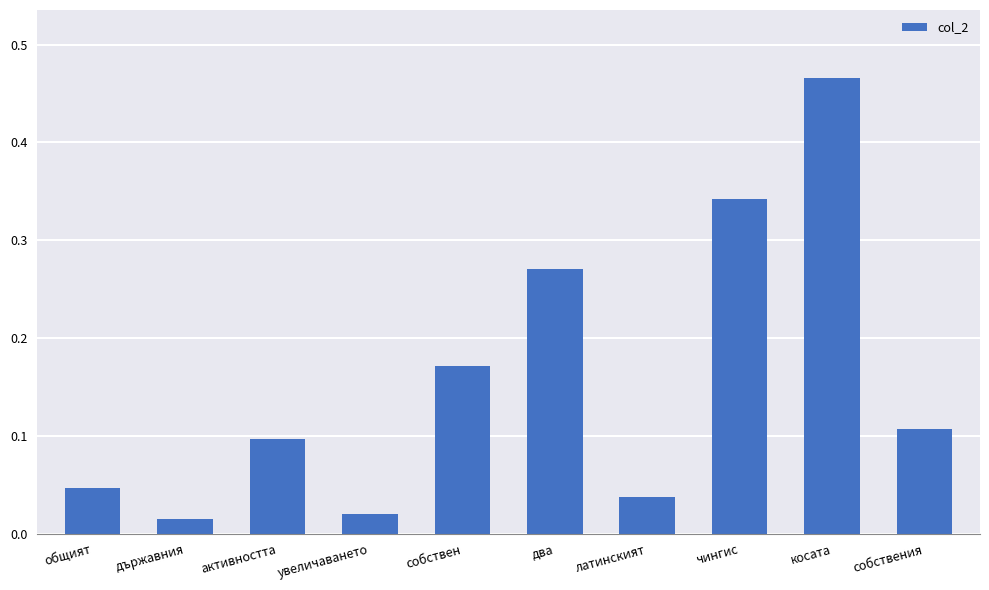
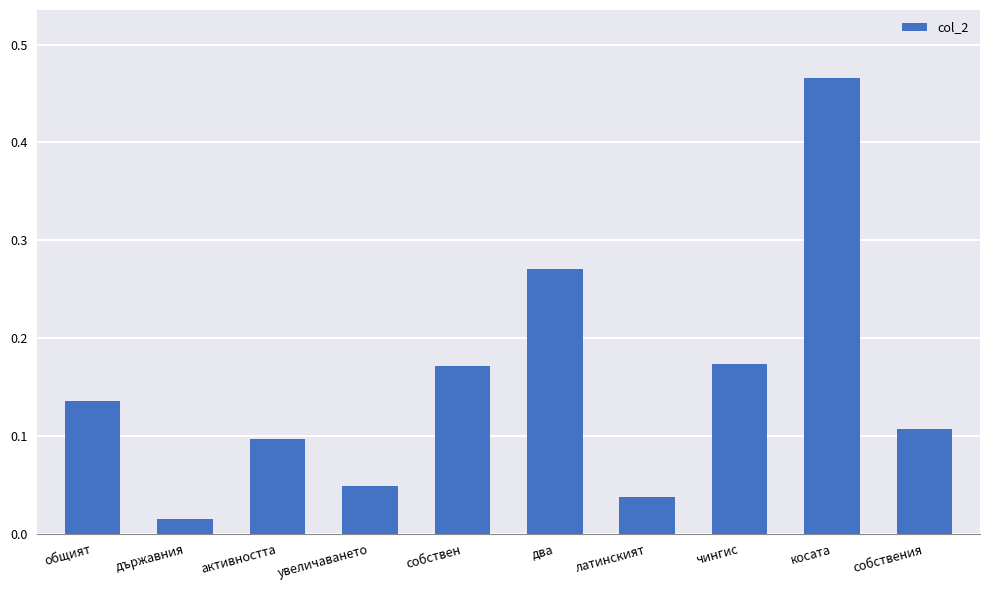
  {
-   "общият": 0.05,
+   "общият": 0.14,
    "държавния": 0.02,
    "активността": 0.10,
-   "увеличаването": 0.02,
+   "увеличаването": 0.05,
    "собствен": 0.17,
    "два": 0.27,
    "латинският": 0.04,
-   "чингис": 0.34,
+   "чингис": 0.17,
    "косата": 0.47,
    "собствения": 0.11
  }
